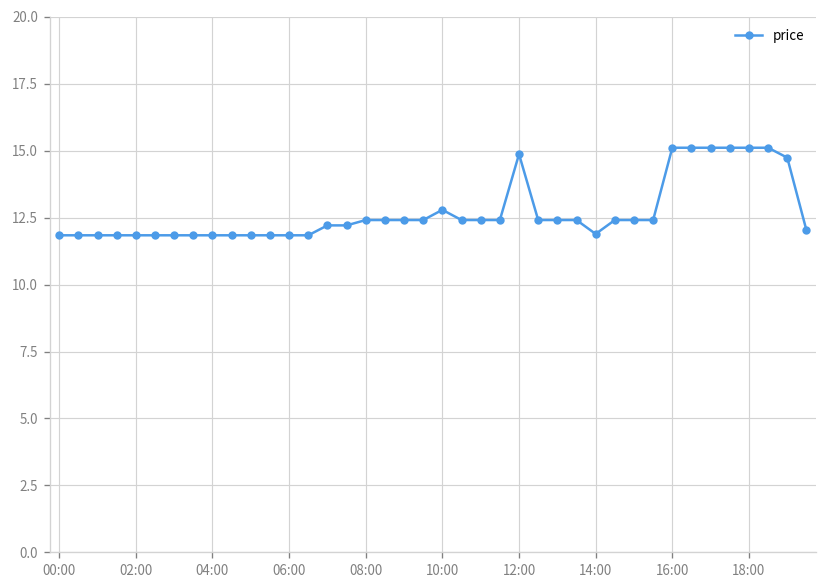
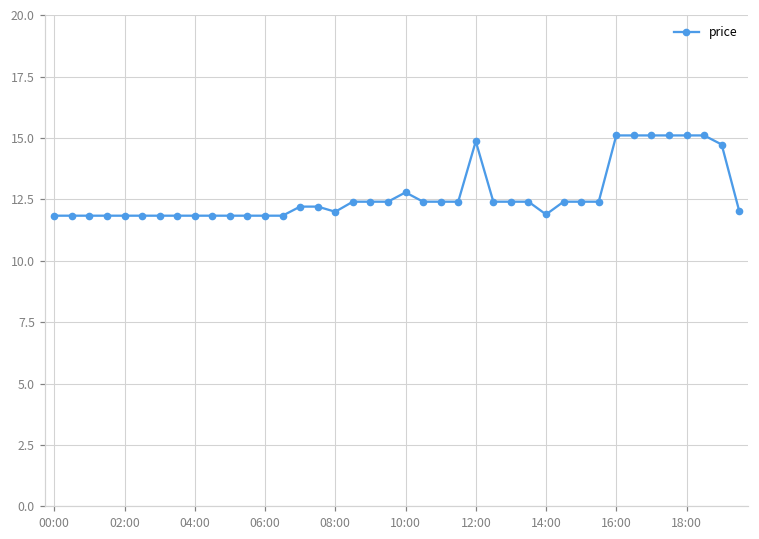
  {
    "00:00": 11.8,
    "02:00": 11.8,
    "04:00": 11.8,
    "06:00": 11.8,
-   "08:00": 12.4,
+   "08:00": 12.0,
    "10:00": 12.8,
    "12:00": 14.9,
    "14:00": 11.9,
    "16:00": 15.1,
    "18:00": 15.1
  }
